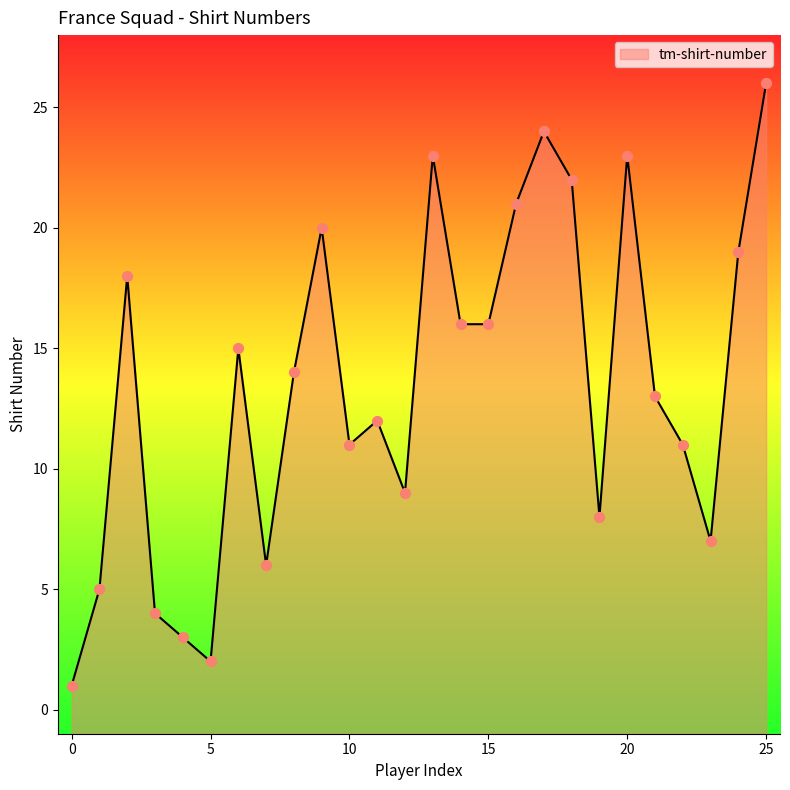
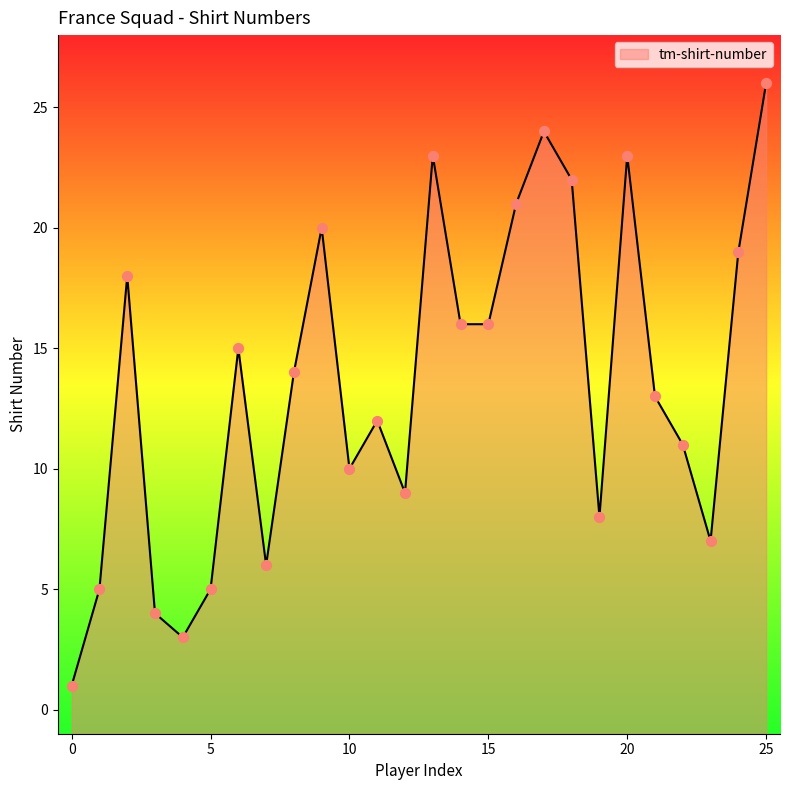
  {
    "0": 1,
-   "5": 2,
-   "10": 11,
+   "5": 5,
+   "10": 10,
    "15": 16,
    "20": 23,
    "25": 26
  }
